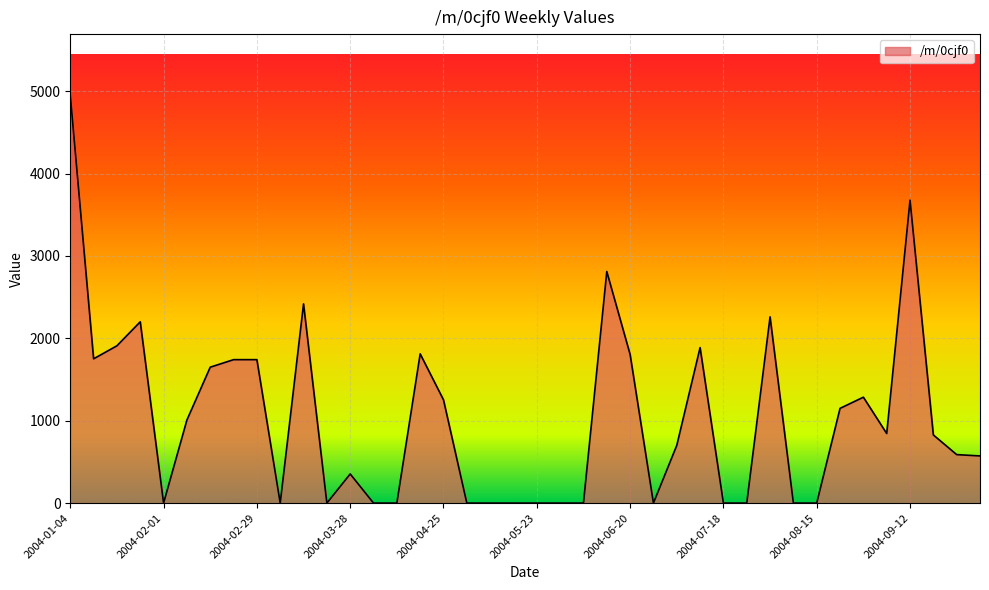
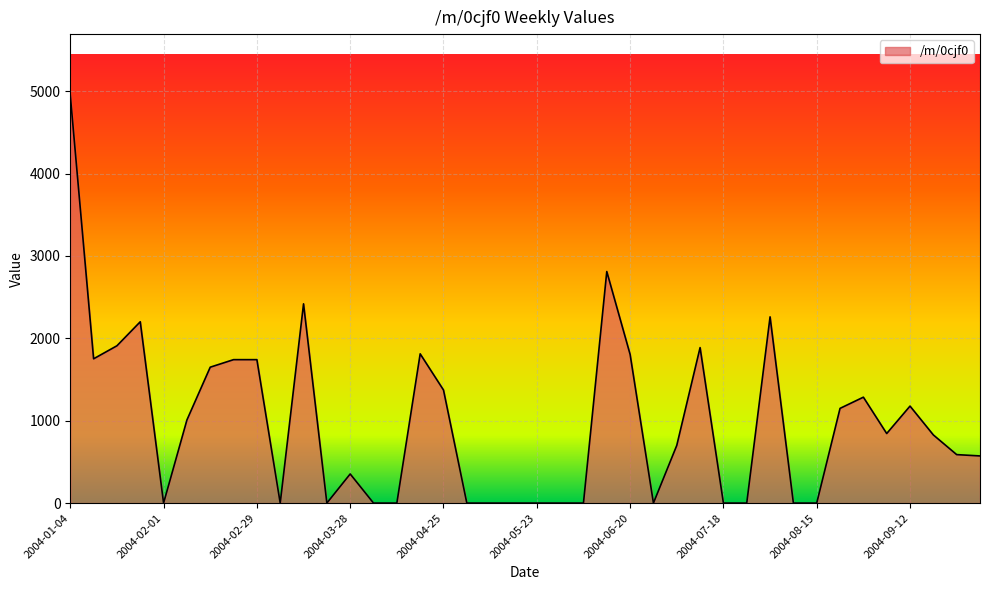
  {
    "2004-01-04": 5000,
    "2004-02-01": 0,
    "2004-02-29": 1700,
    "2004-03-28": 400,
-   "2004-04-25": 1300,
+   "2004-04-25": 1400,
    "2004-05-23": 0,
    "2004-06-20": 1800,
    "2004-07-18": 0,
    "2004-08-15": 0,
-   "2004-09-12": 3700
+   "2004-09-12": 1200
  }
